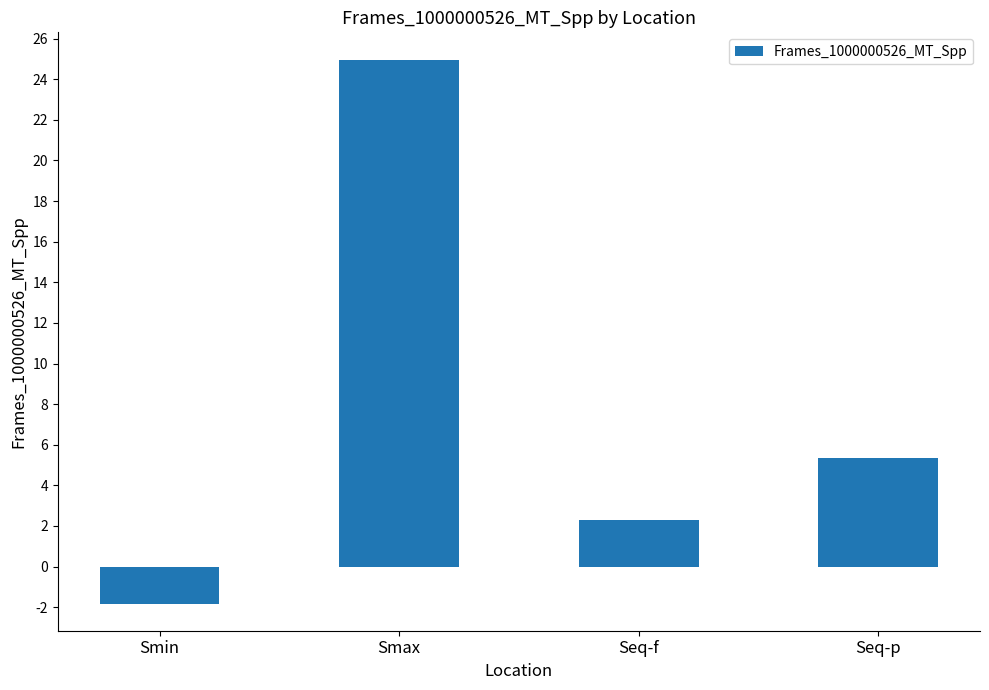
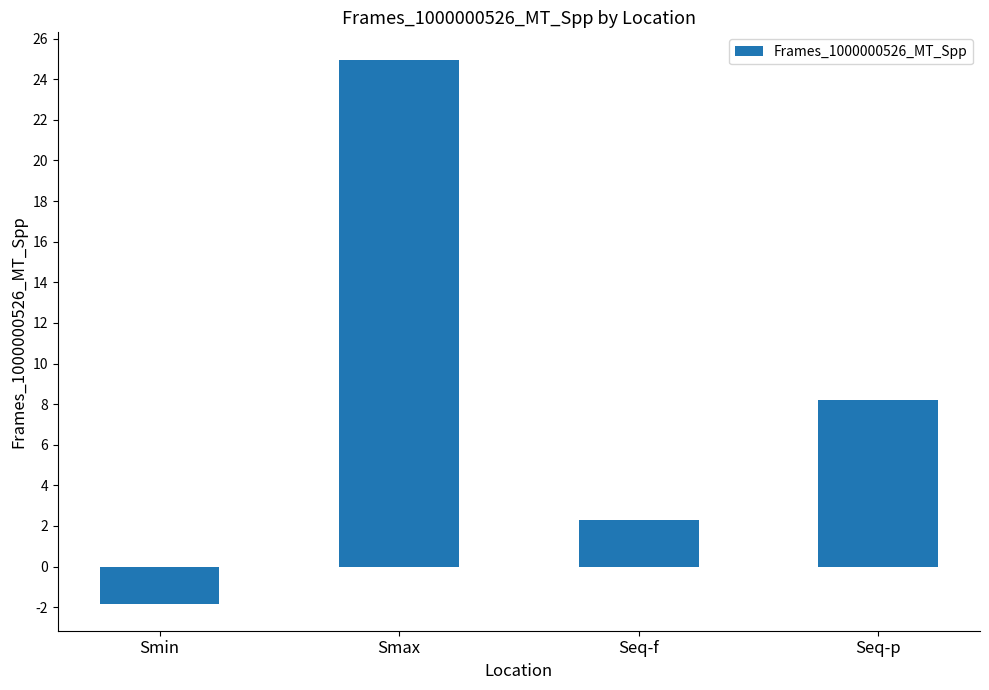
  {
    "Smin": -1.8,
    "Smax": 25.0,
    "Seq-f": 2.3,
-   "Seq-p": 5.3
+   "Seq-p": 8.2
  }
